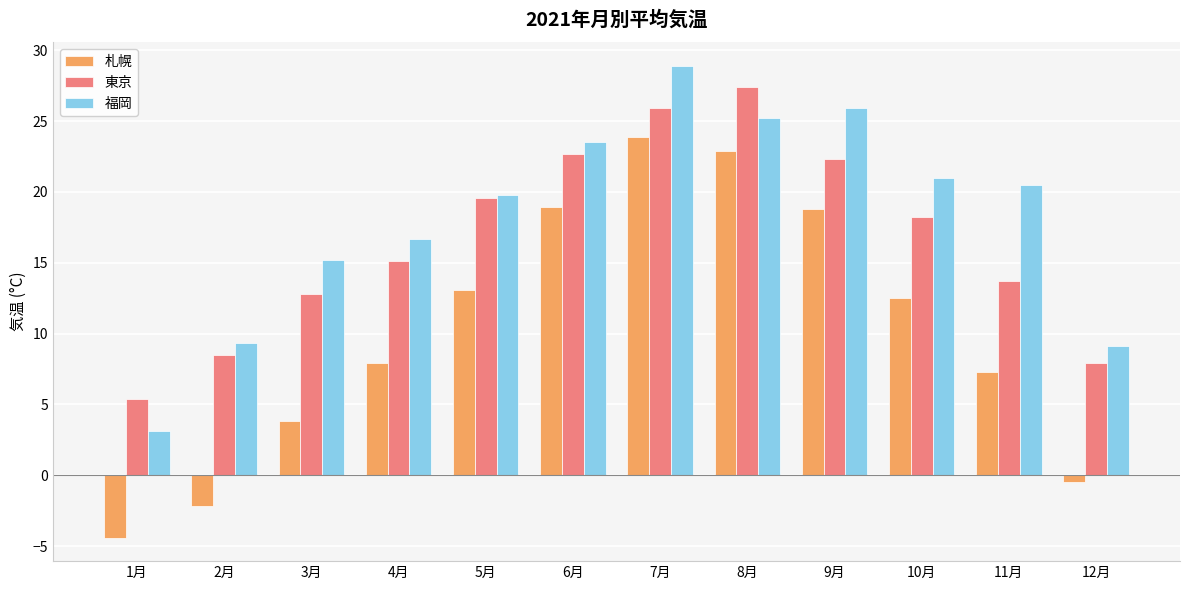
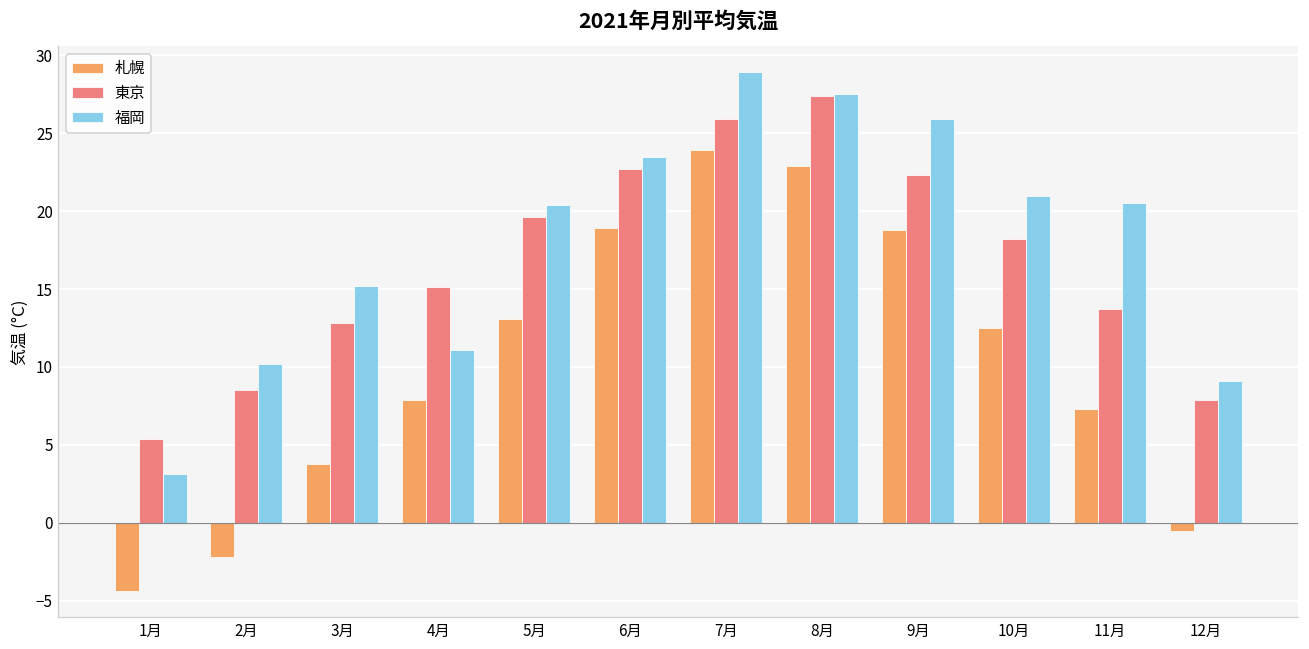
  {
    "福岡": {
      "1月": 3.1,
-     "2月": 9.3,
+     "2月": 10.2,
      "3月": 15.2,
-     "4月": 16.7,
-     "5月": 19.8,
+     "4月": 11.1,
+     "5月": 20.4,
      "6月": 23.5,
      "7月": 28.9,
-     "8月": 25.2,
+     "8月": 27.5,
      "9月": 25.9,
      "10月": 21.0,
      "11月": 20.5,
      "12月": 9.1
    }
  }
